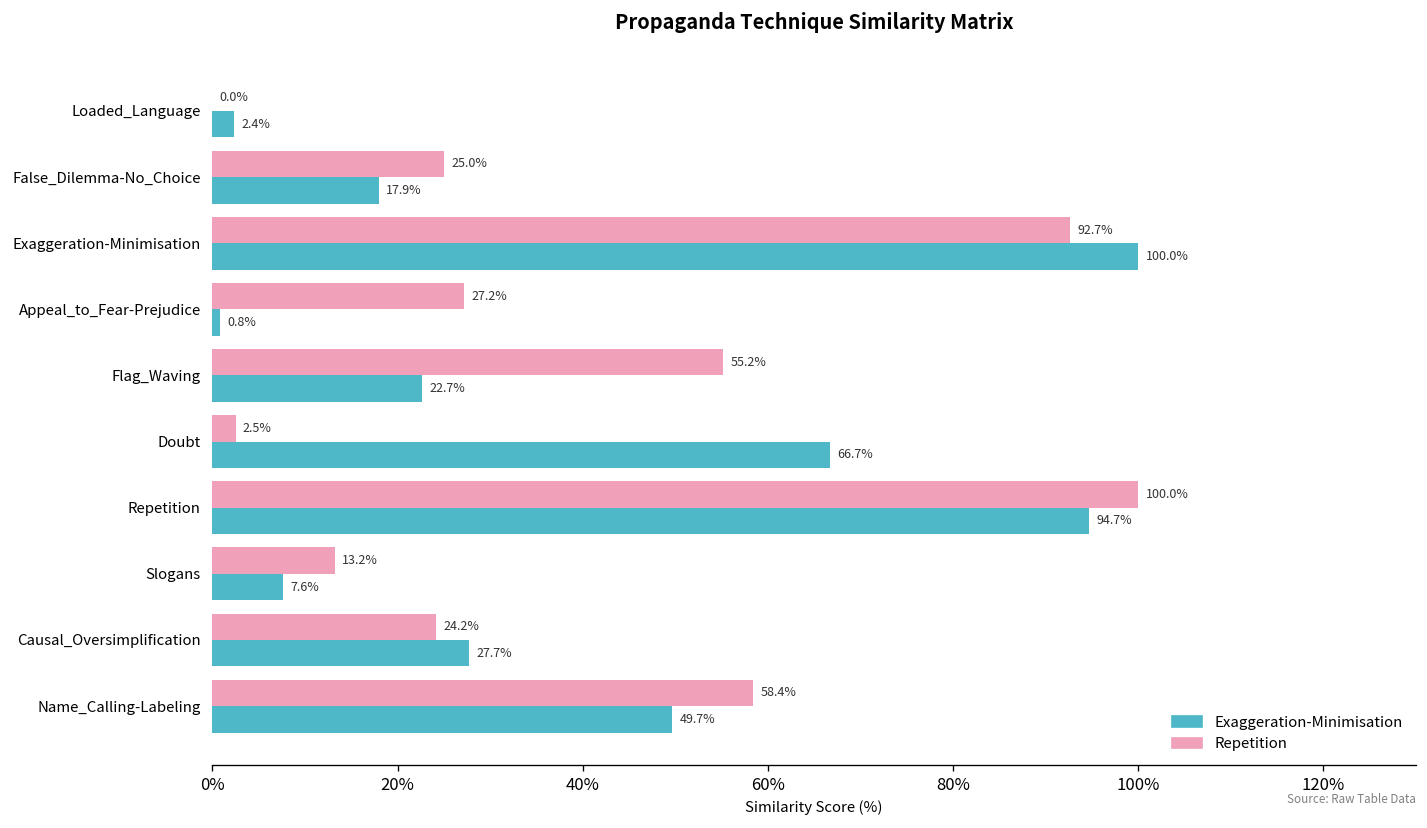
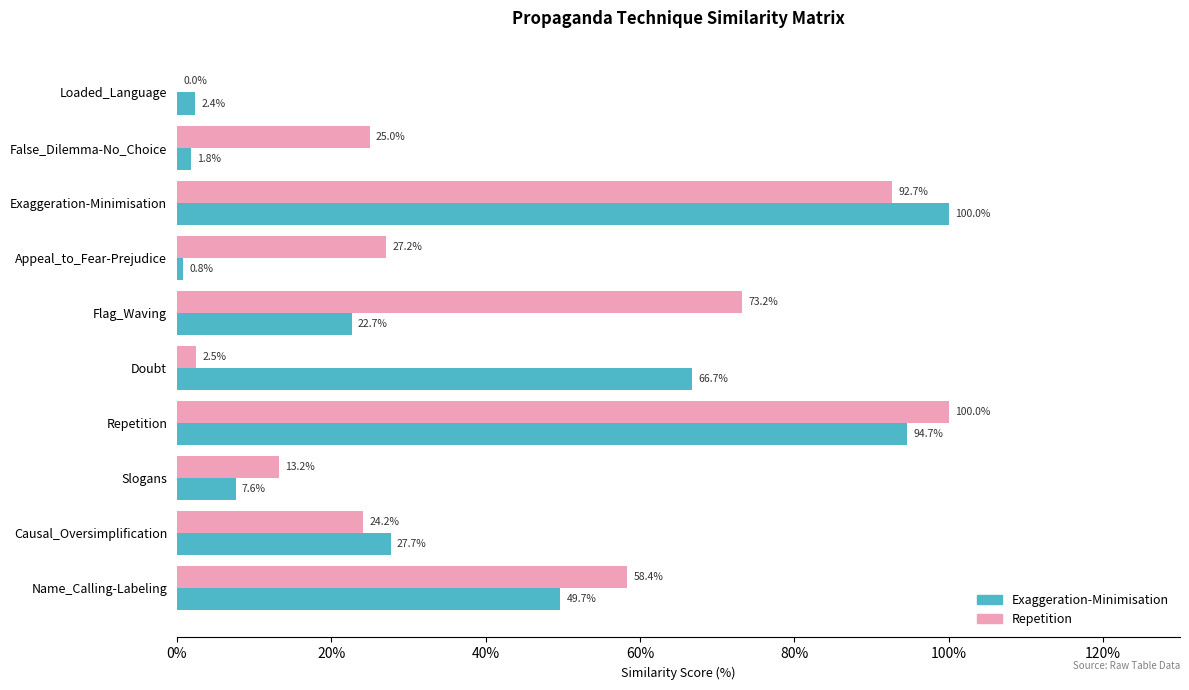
  {
    "Exaggeration-Minimisation": {
      "Loaded_Language": "2.4%",
-     "False_Dilemma-No_Choice": "17.9%",
+     "False_Dilemma-No_Choice": "1.8%",
      "Exaggeration-Minimisation": "100.0%",
      "Appeal_to_Fear-Prejudice": "0.8%",
      "Flag_Waving": "22.7%",
      "Doubt": "66.7%",
      "Repetition": "94.7%",
      "Slogans": "7.6%",
      "Causal_Oversimplification": "27.7%",
      "Name_Calling-Labeling": "49.7%"
    },
    "Repetition": {
      "Loaded_Language": "0.0%",
      "False_Dilemma-No_Choice": "25.0%",
      "Exaggeration-Minimisation": "92.7%",
      "Appeal_to_Fear-Prejudice": "27.2%",
-     "Flag_Waving": "55.2%",
+     "Flag_Waving": "73.2%",
      "Doubt": "2.5%",
      "Repetition": "100.0%",
      "Slogans": "13.2%",
      "Causal_Oversimplification": "24.2%",
      "Name_Calling-Labeling": "58.4%"
    }
  }
